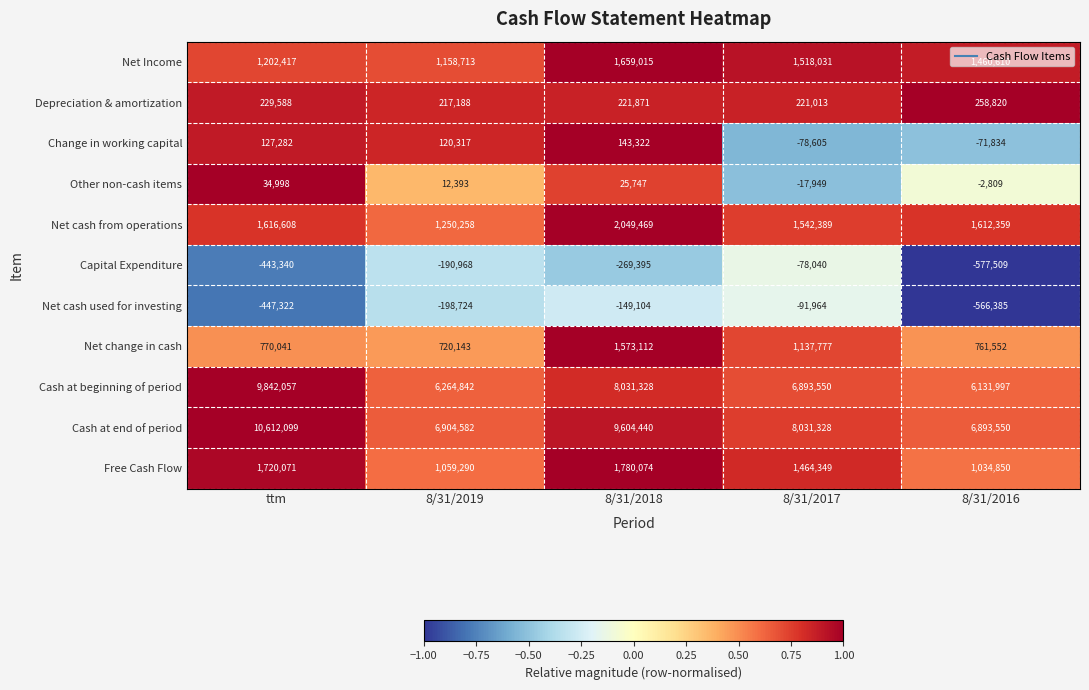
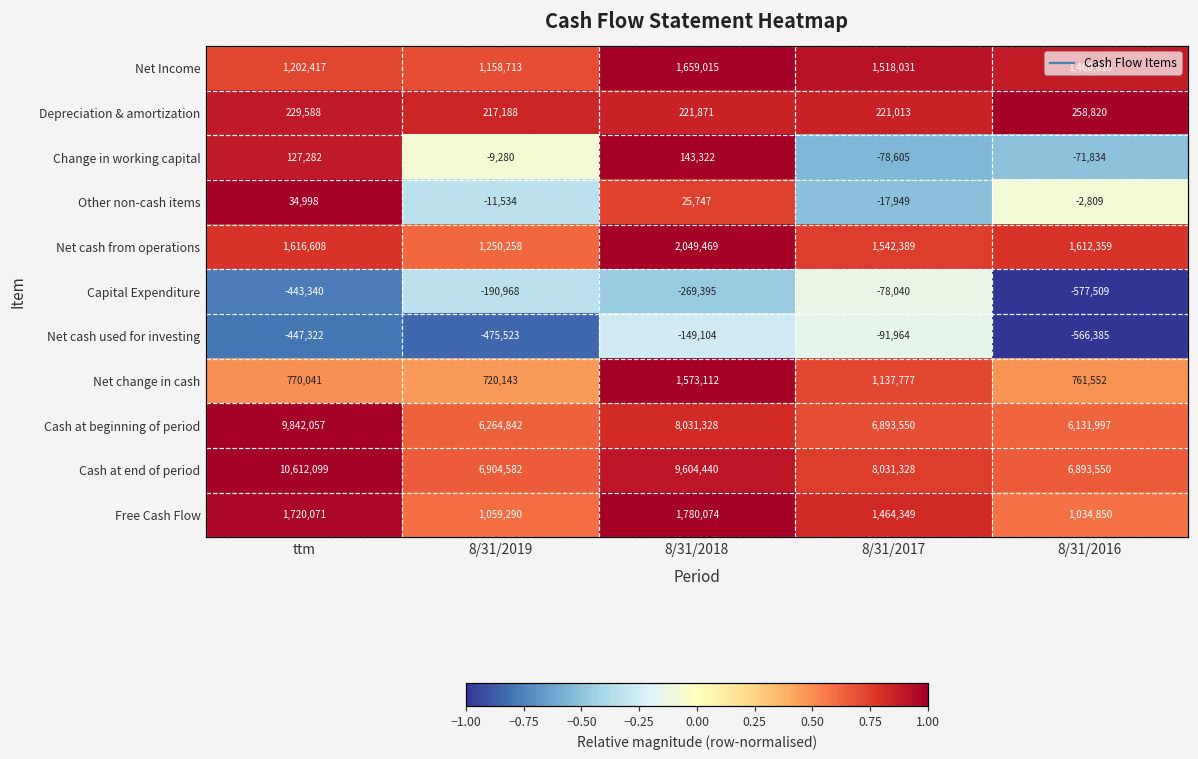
  {
    "Net Income": {
      "ttm": "1,202,417",
      "8/31/2019": "1,158,713",
      "8/31/2018": "1,659,015",
      "8/31/2017": "1,518,031"
    },
    "Depreciation & amortization": {
      "ttm": "229,588",
      "8/31/2019": "217,188",
      "8/31/2018": "221,871",
      "8/31/2017": "221,013",
      "8/31/2016": "258,820"
    },
    "Change in working capital": {
      "ttm": "127,282",
-     "8/31/2019": "120,317",
+     "8/31/2019": "-9,280",
      "8/31/2018": "143,322",
      "8/31/2017": "-78,605",
      "8/31/2016": "-71,834"
    },
    "Other non-cash items": {
      "ttm": "34,998",
-     "8/31/2019": "12,393",
+     "8/31/2019": "-11,534",
      "8/31/2018": "25,747",
      "8/31/2017": "-17,949",
      "8/31/2016": "-2,809"
    },
    "Net cash from operations": {
      "ttm": "1,616,608",
      "8/31/2019": "1,250,258",
      "8/31/2018": "2,049,469",
      "8/31/2017": "1,542,389",
      "8/31/2016": "1,612,359"
    },
    "Capital Expenditure": {
      "ttm": "-443,340",
      "8/31/2019": "-190,968",
      "8/31/2018": "-269,395",
      "8/31/2017": "-78,040",
      "8/31/2016": "-577,509"
    },
    "Net cash used for investing": {
      "ttm": "-447,322",
-     "8/31/2019": "-198,724",
+     "8/31/2019": "-475,523",
      "8/31/2018": "-149,104",
      "8/31/2017": "-91,964",
      "8/31/2016": "-566,385"
    },
    "Net change in cash": {
      "ttm": "770,041",
      "8/31/2019": "720,143",
      "8/31/2018": "1,573,112",
      "8/31/2017": "1,137,777",
      "8/31/2016": "761,552"
    },
    "Cash at beginning of period": {
      "ttm": "9,842,057",
      "8/31/2019": "6,264,842",
      "8/31/2018": "8,031,328",
      "8/31/2017": "6,893,550",
      "8/31/2016": "6,131,997"
    },
    "Cash at end of period": {
      "ttm": "10,612,099",
      "8/31/2019": "6,904,582",
      "8/31/2018": "9,604,440",
      "8/31/2017": "8,031,328",
      "8/31/2016": "6,893,550"
    },
    "Free Cash Flow": {
      "ttm": "1,720,071",
      "8/31/2019": "1,059,290",
      "8/31/2018": "1,780,074",
      "8/31/2017": "1,464,349",
      "8/31/2016": "1,034,850"
    }
  }
